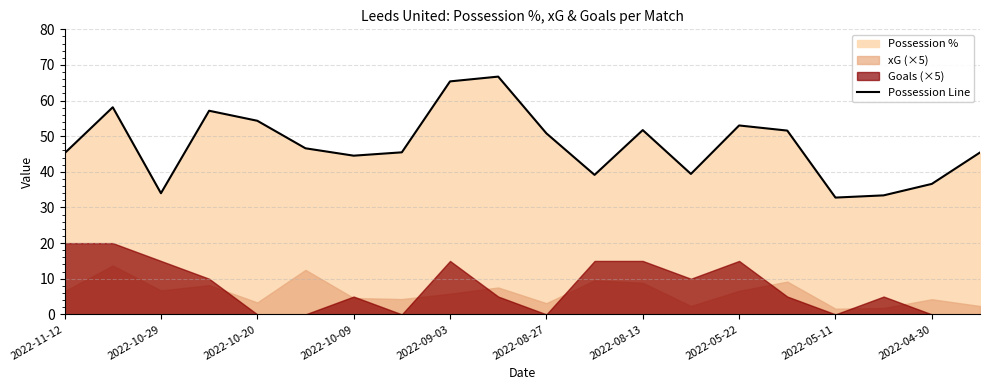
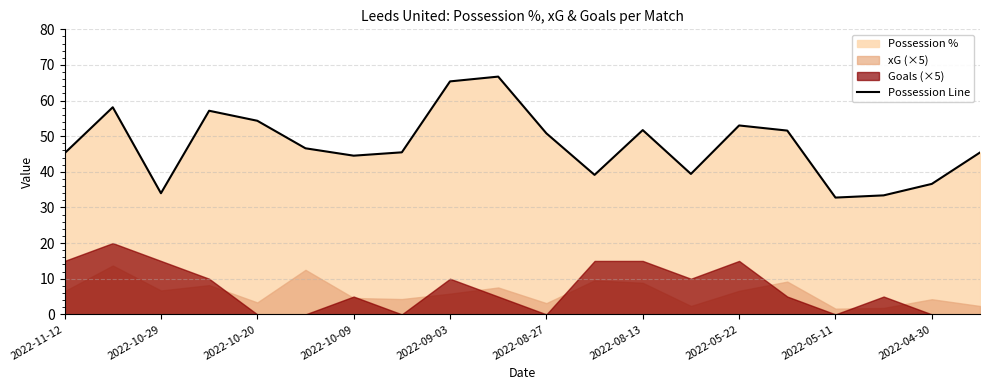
  {
    "Goals (×5)": {
-     "2022-11-12": 20,
+     "2022-11-12": 15,
      "2022-10-29": 15,
      "2022-10-20": 0,
-     "2022-09-03": 15,
+     "2022-09-03": 10,
      "2022-08-27": 0,
      "2022-08-13": 15,
      "2022-05-22": 15,
      "2022-05-11": 0,
      "2022-04-30": 0
    }
  }
